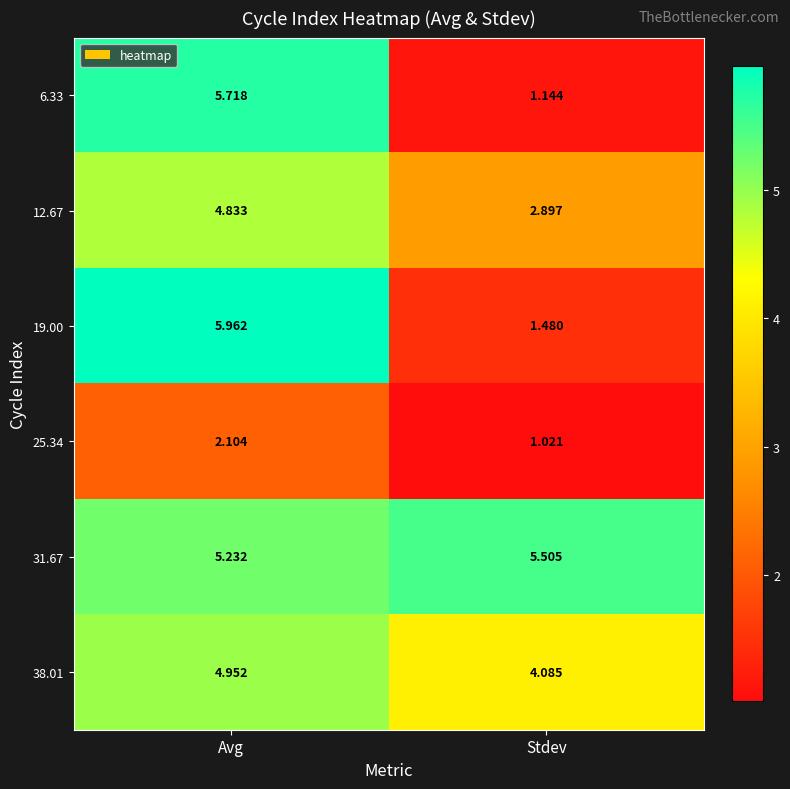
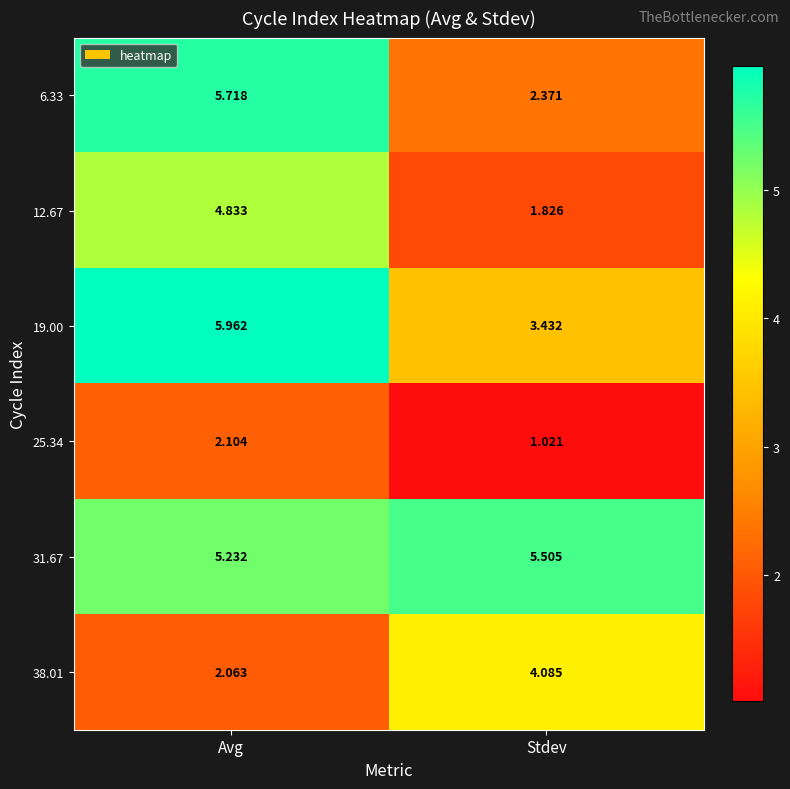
  {
    "6.33": {
      "Avg": 5.718,
-     "Stdev": 1.144
+     "Stdev": 2.371
    },
    "12.67": {
      "Avg": 4.833,
-     "Stdev": 2.897
+     "Stdev": 1.826
    },
    "19.00": {
      "Avg": 5.962,
-     "Stdev": 1.480
+     "Stdev": 3.432
    },
    "25.34": {
      "Avg": 2.104,
      "Stdev": 1.021
    },
    "31.67": {
      "Avg": 5.232,
      "Stdev": 5.505
    },
    "38.01": {
-     "Avg": 4.952,
+     "Avg": 2.063,
      "Stdev": 4.085
    }
  }
